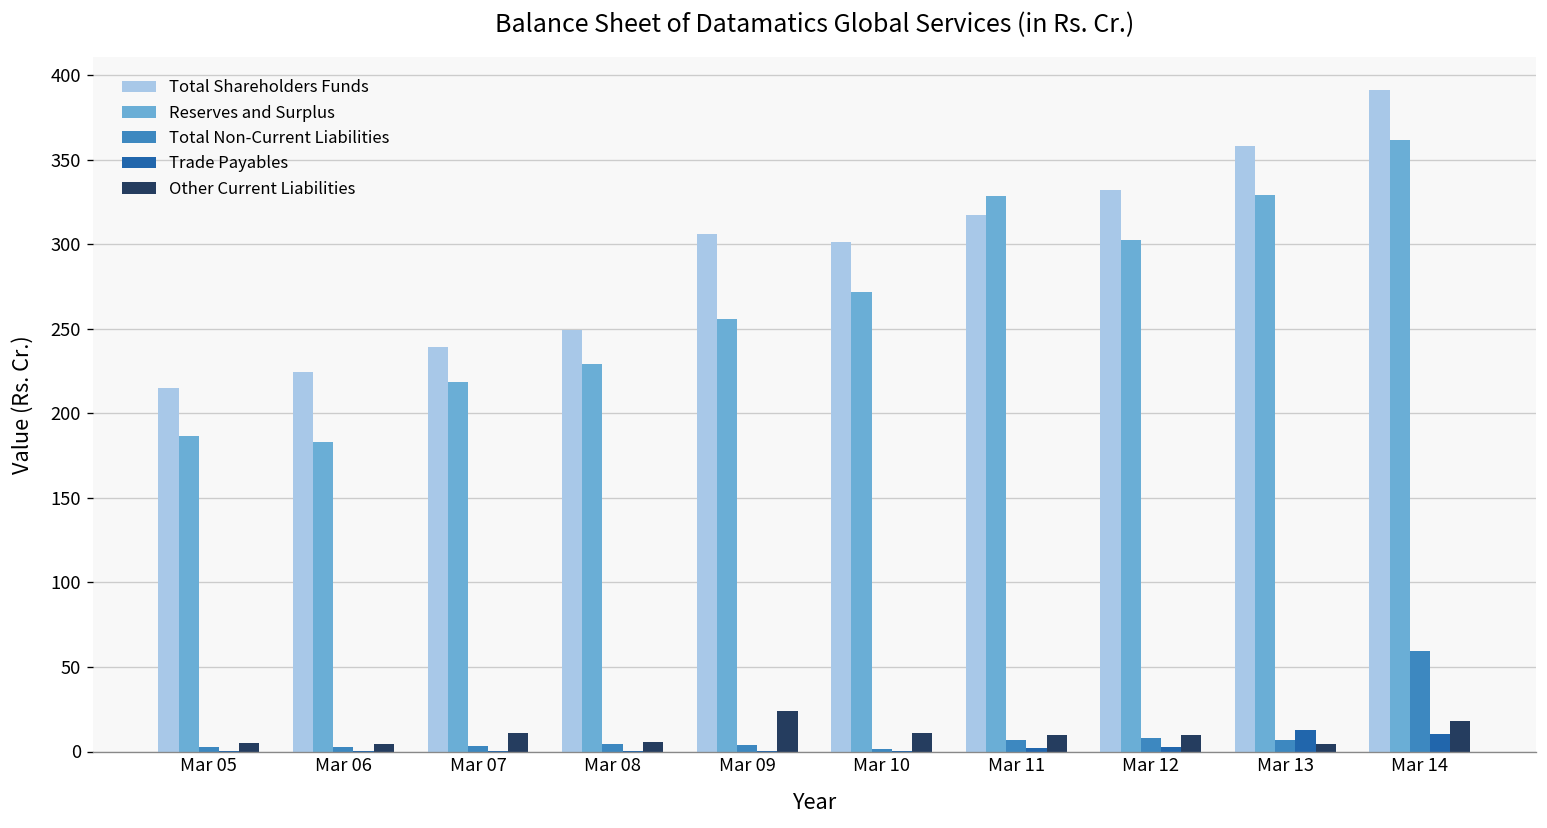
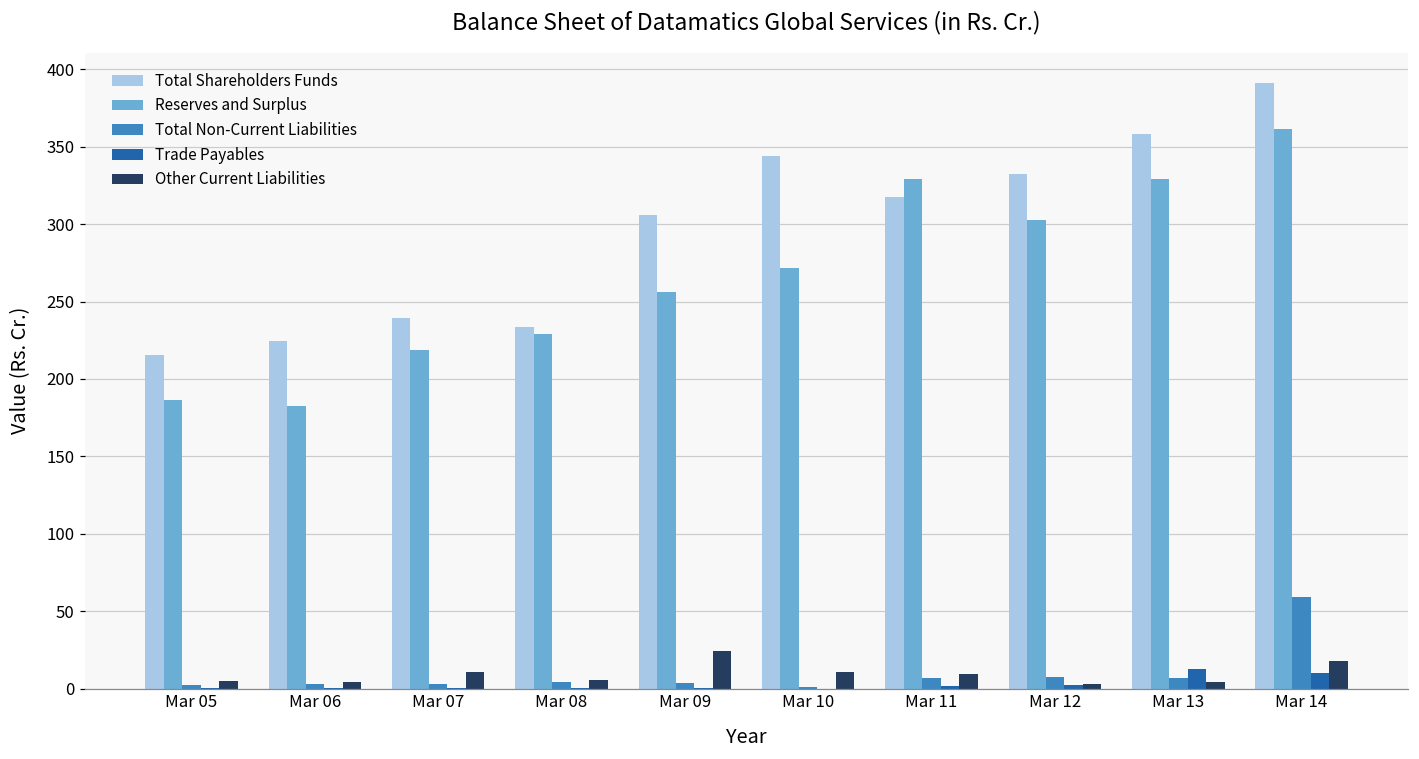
  {
    "Total Shareholders Funds": {
      "Mar 05": 215,
      "Mar 06": 224,
      "Mar 07": 239,
-     "Mar 08": 249,
+     "Mar 08": 234,
      "Mar 09": 306,
-     "Mar 10": 301,
+     "Mar 10": 344,
      "Mar 11": 317,
      "Mar 12": 332,
      "Mar 13": 358,
      "Mar 14": 391
    },
    "Reserves and Surplus": {
      "Mar 05": 187,
      "Mar 06": 183,
      "Mar 07": 219,
      "Mar 08": 229,
      "Mar 09": 256,
      "Mar 10": 272,
      "Mar 11": 329,
      "Mar 12": 303,
      "Mar 13": 329,
      "Mar 14": 362
    },
    "Other Current Liabilities": {
      "Mar 05": 5,
      "Mar 06": 5,
      "Mar 07": 11,
      "Mar 08": 6,
      "Mar 09": 24,
      "Mar 10": 11,
      "Mar 11": 10,
-     "Mar 12": 10,
+     "Mar 12": 3,
      "Mar 13": 5,
      "Mar 14": 18
    }
  }
